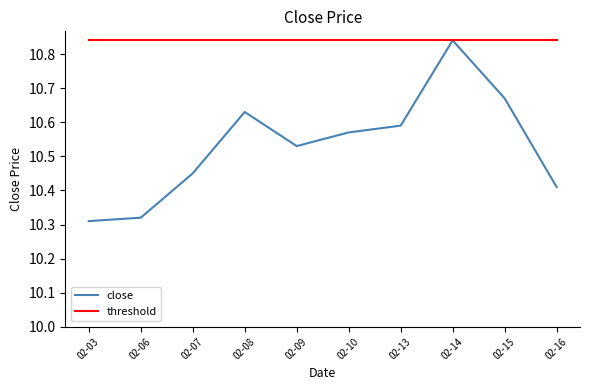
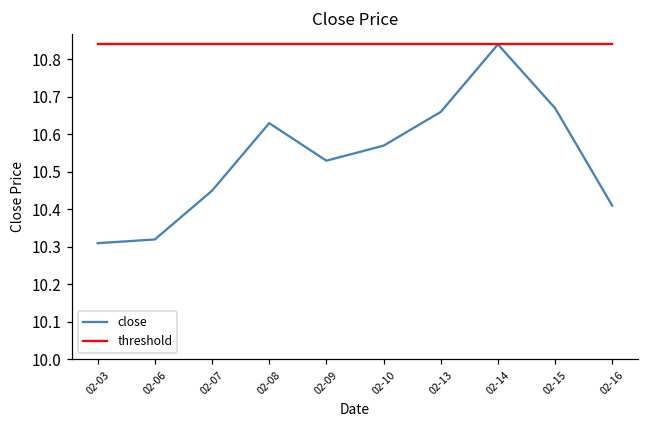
  {
    "close": {
      "02-03": 10.31,
      "02-06": 10.32,
      "02-07": 10.45,
      "02-08": 10.63,
      "02-09": 10.53,
      "02-10": 10.57,
-     "02-13": 10.59,
+     "02-13": 10.66,
      "02-15": 10.67,
      "02-16": 10.41
    },
    "threshold": {
      "02-03": 10.84,
      "02-06": 10.84,
      "02-07": 10.84,
      "02-08": 10.84,
      "02-09": 10.84,
      "02-10": 10.84,
      "02-13": 10.84,
      "02-15": 10.84,
      "02-16": 10.84
    }
  }
